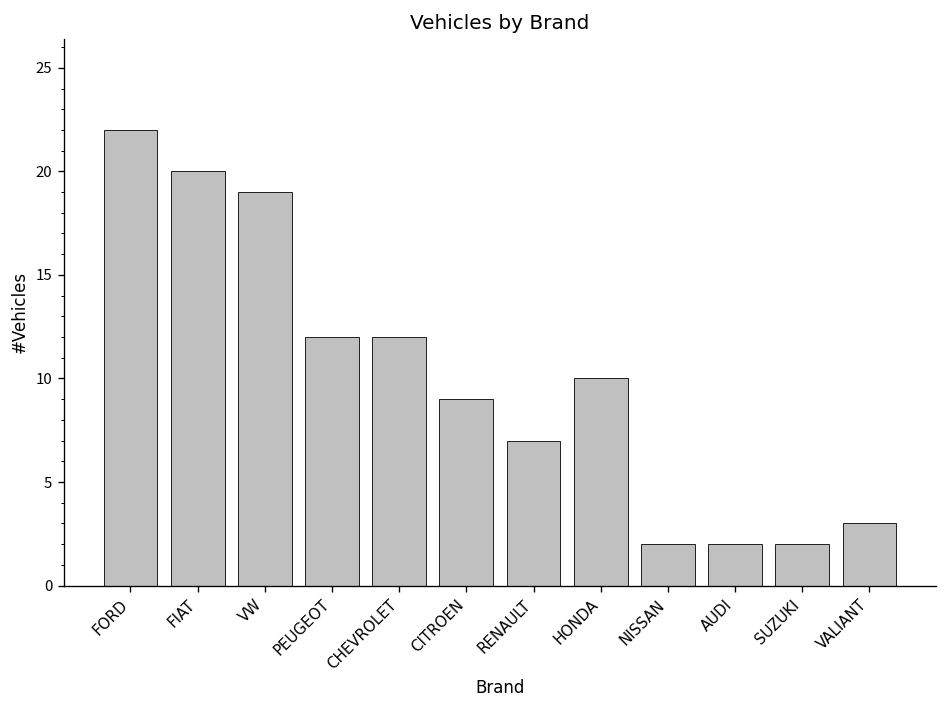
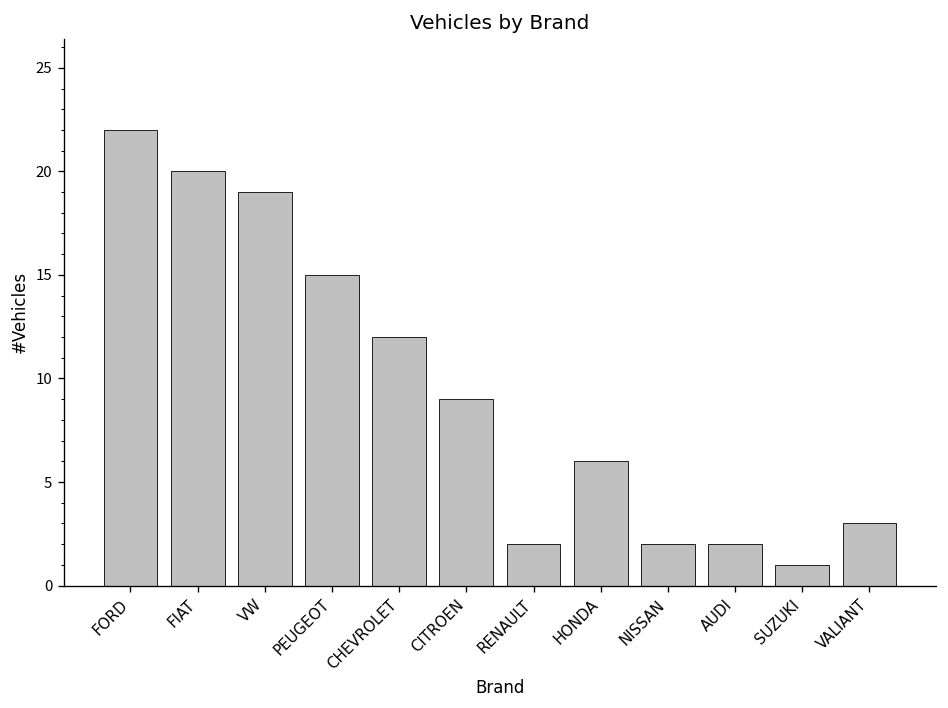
  {
    "FORD": 22,
    "FIAT": 20,
    "VW": 19,
-   "PEUGEOT": 12,
+   "PEUGEOT": 15,
    "CHEVROLET": 12,
    "CITROEN": 9,
-   "RENAULT": 7,
-   "HONDA": 10,
+   "RENAULT": 2,
+   "HONDA": 6,
    "NISSAN": 2,
    "AUDI": 2,
-   "SUZUKI": 2,
+   "SUZUKI": 1,
    "VALIANT": 3
  }
